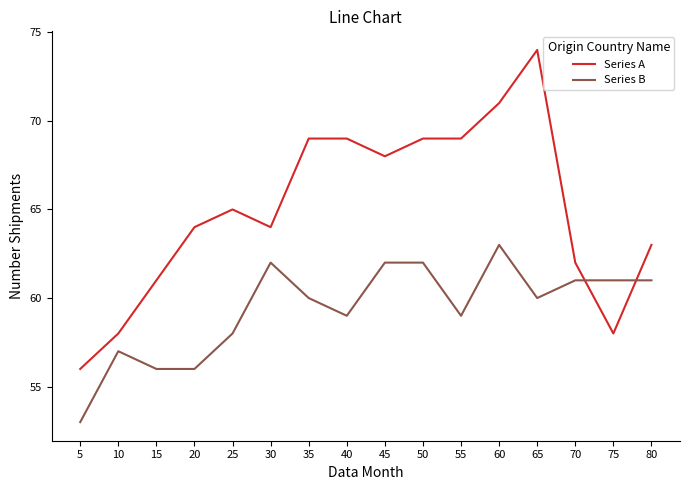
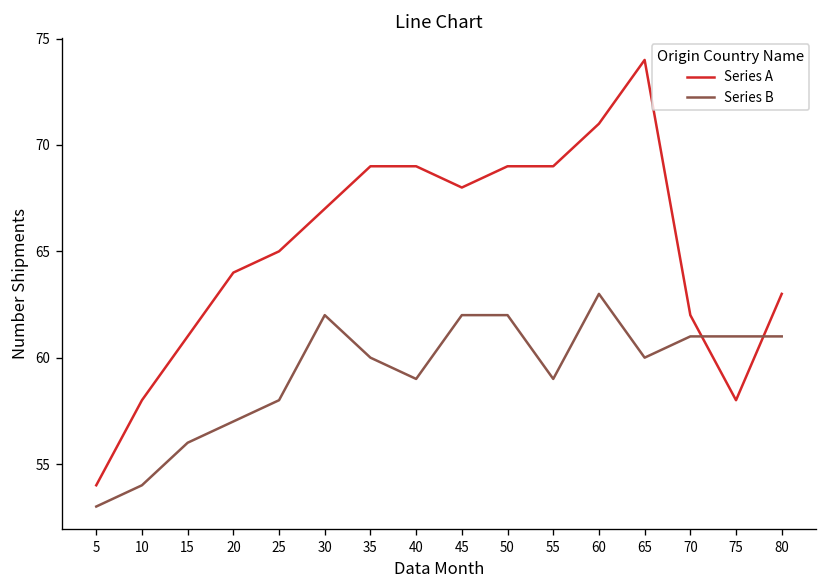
  {
    "Series A": {
-     "5": 56,
+     "5": 54,
      "10": 58,
      "15": 61,
      "20": 64,
      "25": 65,
-     "30": 64,
+     "30": 67,
      "35": 69,
      "40": 69,
      "45": 68,
      "50": 69,
      "55": 69,
      "60": 71,
      "65": 74,
      "70": 62,
      "75": 58,
      "80": 63
    },
    "Series B": {
      "5": 53,
-     "10": 57,
+     "10": 54,
      "15": 56,
-     "20": 56,
+     "20": 57,
      "25": 58,
      "30": 62,
      "35": 60,
      "40": 59,
      "45": 62,
      "50": 62,
      "55": 59,
      "60": 63,
      "65": 60,
      "70": 61,
      "75": 61,
      "80": 61
    }
  }
